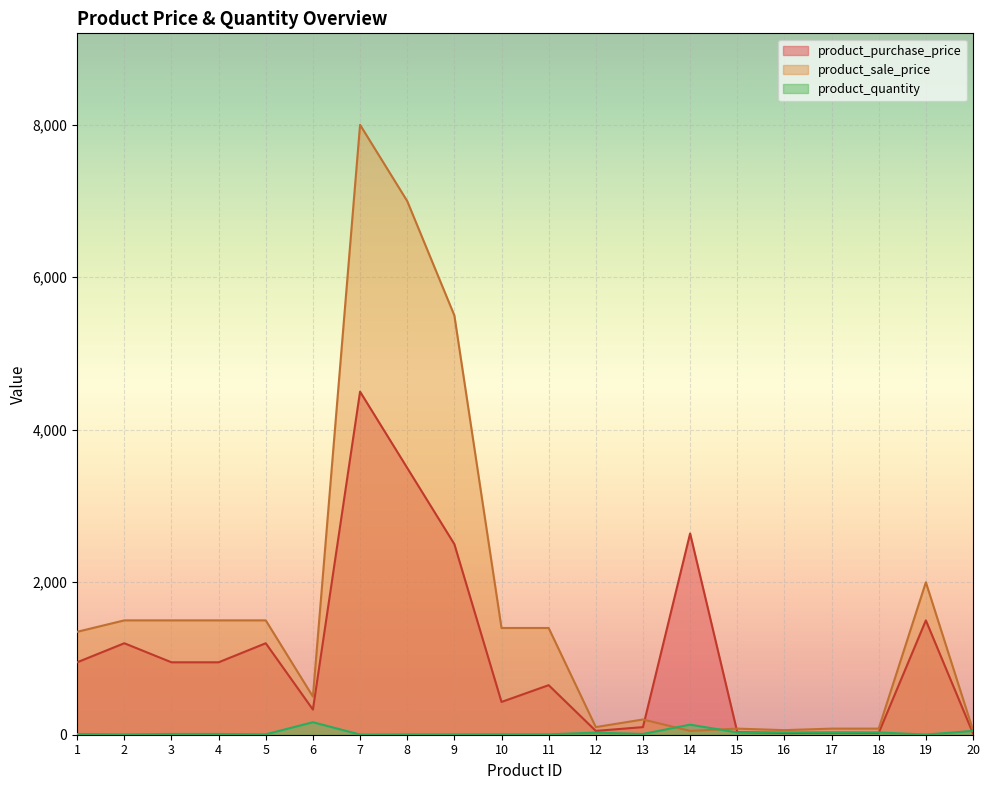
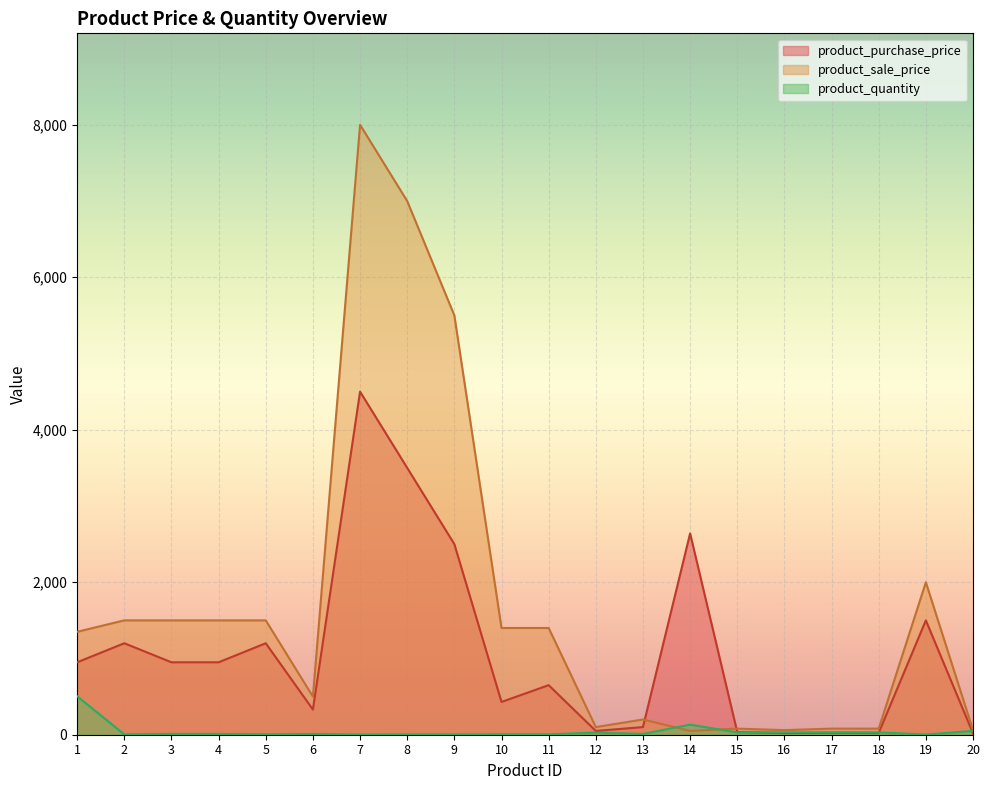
  {
    "product_quantity": {
-     "1": 0,
+     "1": 500,
      "2": 0,
      "3": 0,
      "4": 0,
      "5": 0,
-     "6": 200,
+     "6": 0,
      "7": 0,
      "8": 0,
      "9": 0,
      "10": 0,
      "11": 0,
      "13": 0,
      "14": 100,
      "19": 0
    }
  }
